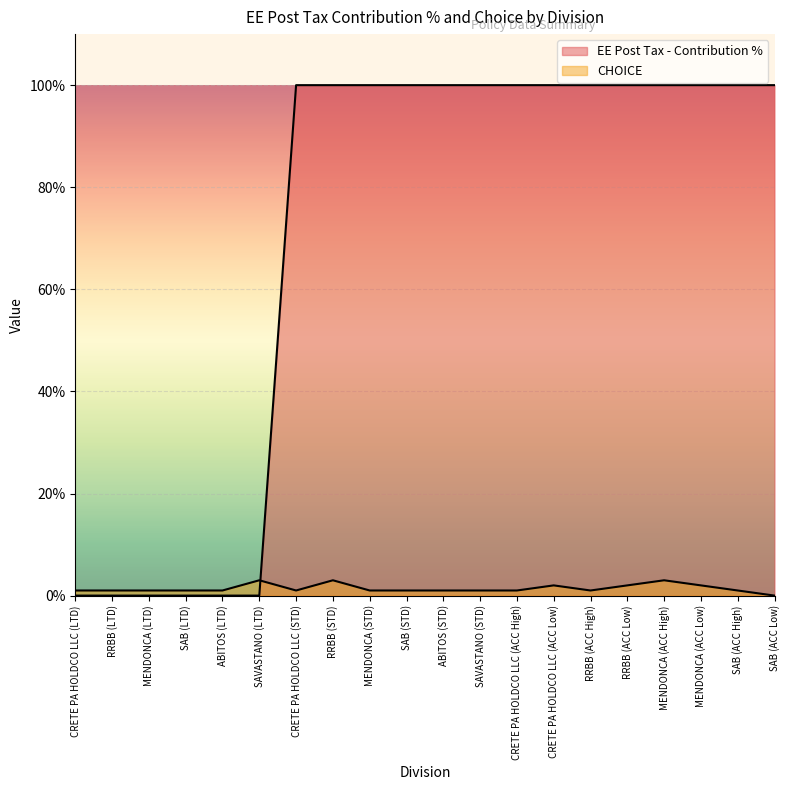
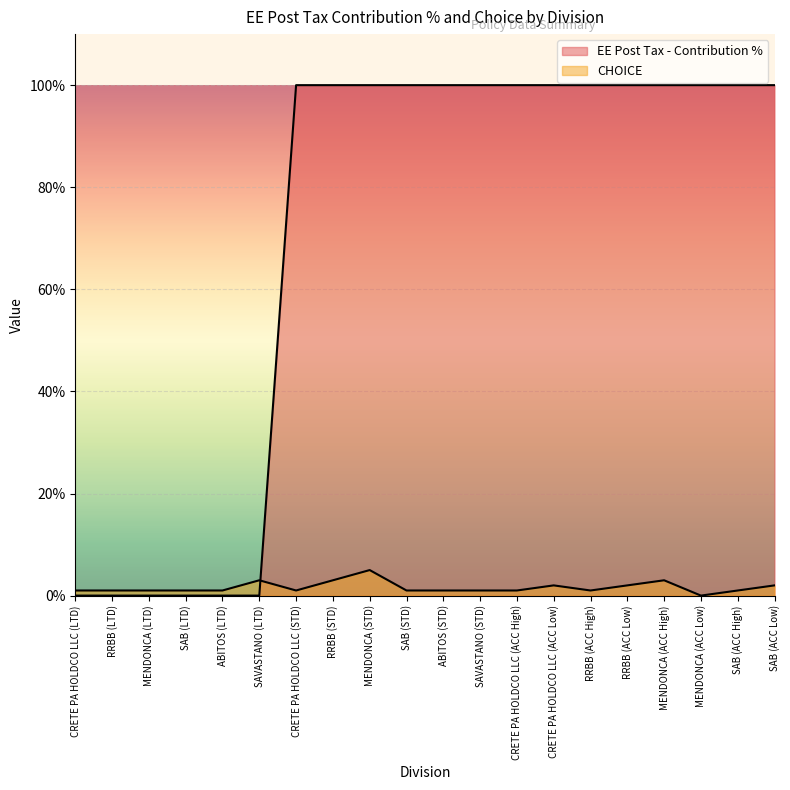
  {
    "EE Post Tax - Contribution %": {
      "CRETE PA HOLDCO LLC (LTD)": "0%",
      "RRBB (LTD)": "0%",
      "MENDONCA (LTD)": "0%",
      "SAB (LTD)": "0%",
      "ABITOS (LTD)": "0%",
      "SAVASTANO (LTD)": "0%",
      "CRETE PA HOLDCO LLC (STD)": "100%",
      "RRBB (STD)": "100%",
      "MENDONCA (STD)": "100%",
      "SAB (STD)": "100%",
      "ABITOS (STD)": "100%",
      "SAVASTANO (STD)": "100%",
      "CRETE PA HOLDCO LLC (ACC High)": "100%",
      "CRETE PA HOLDCO LLC (ACC Low)": "100%",
      "RRBB (ACC High)": "100%",
      "RRBB (ACC Low)": "100%",
      "MENDONCA (ACC High)": "100%",
      "MENDONCA (ACC Low)": "100%",
      "SAB (ACC High)": "100%",
      "SAB (ACC Low)": "100%"
    },
    "CHOICE": {
      "CRETE PA HOLDCO LLC (LTD)": "1%",
      "RRBB (LTD)": "1%",
      "MENDONCA (LTD)": "1%",
      "SAB (LTD)": "1%",
      "ABITOS (LTD)": "1%",
      "SAVASTANO (LTD)": "3%",
      "CRETE PA HOLDCO LLC (STD)": "1%",
      "RRBB (STD)": "3%",
-     "MENDONCA (STD)": "1%",
+     "MENDONCA (STD)": "5%",
      "SAB (STD)": "1%",
      "ABITOS (STD)": "1%",
      "SAVASTANO (STD)": "1%",
      "CRETE PA HOLDCO LLC (ACC High)": "1%",
      "CRETE PA HOLDCO LLC (ACC Low)": "2%",
      "RRBB (ACC High)": "1%",
      "RRBB (ACC Low)": "2%",
      "MENDONCA (ACC High)": "3%",
-     "MENDONCA (ACC Low)": "2%",
+     "MENDONCA (ACC Low)": "0%",
      "SAB (ACC High)": "1%",
-     "SAB (ACC Low)": "0%"
+     "SAB (ACC Low)": "2%"
    }
  }
